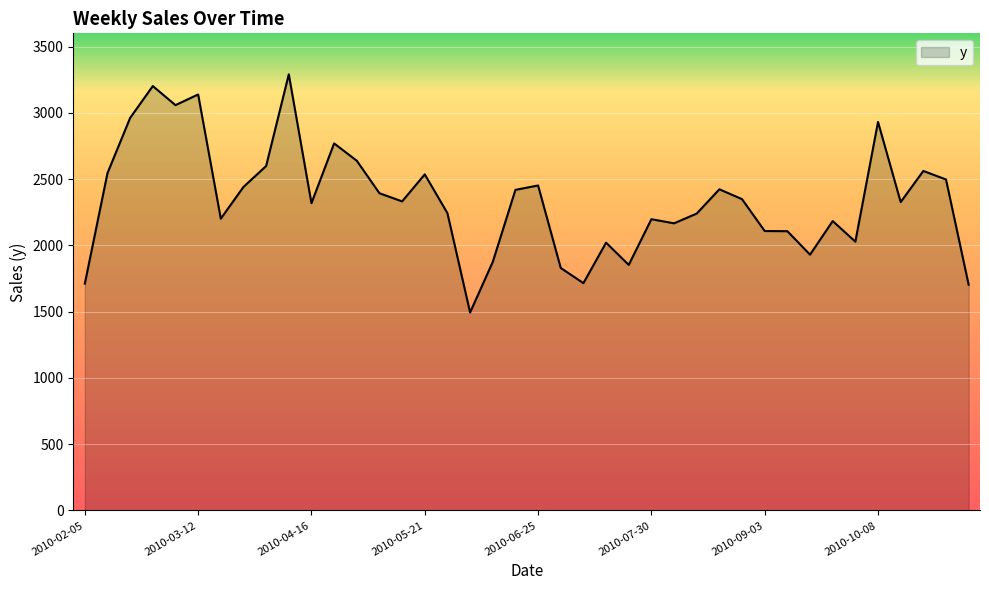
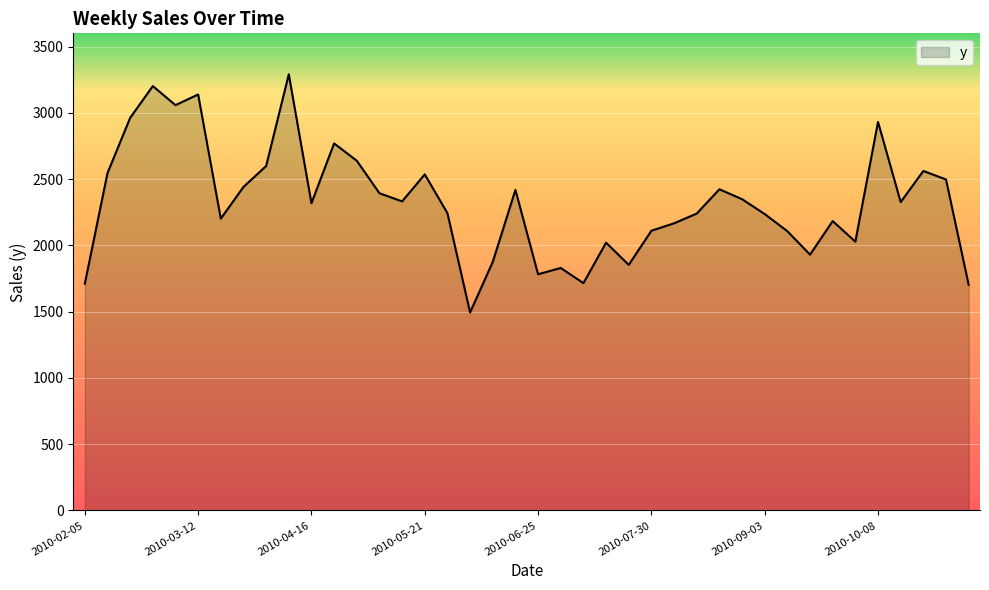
  {
    "2010-02-05": 1710,
    "2010-03-12": 3140,
    "2010-04-16": 2320,
    "2010-05-21": 2540,
-   "2010-06-25": 2450,
-   "2010-07-30": 2200,
-   "2010-09-03": 2110,
+   "2010-06-25": 1780,
+   "2010-07-30": 2110,
+   "2010-09-03": 2240,
    "2010-10-08": 2930
  }
